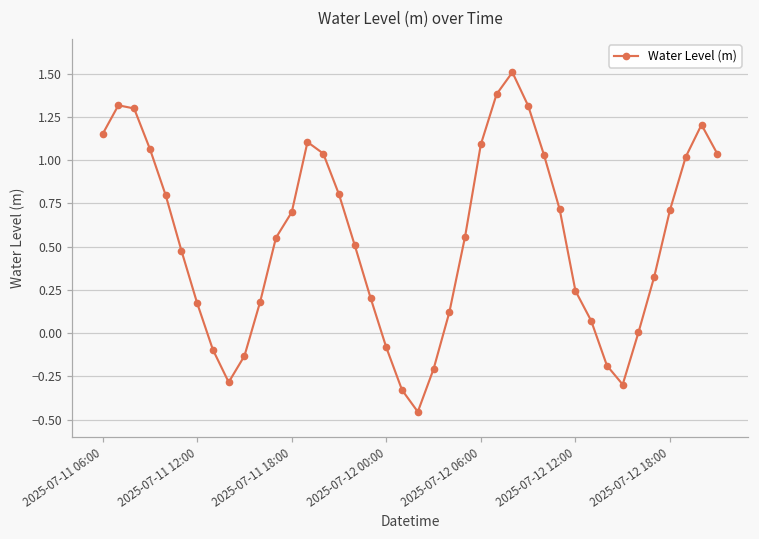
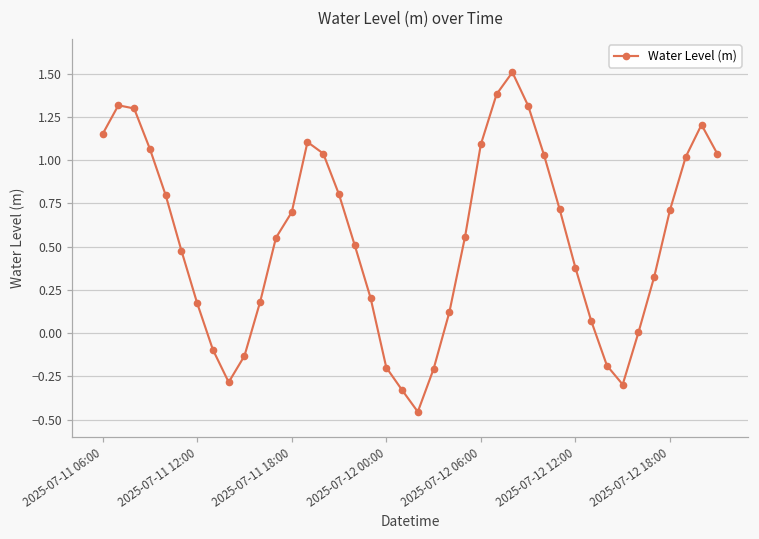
  {
    "2025-07-11 06:00": 1.15,
    "2025-07-11 12:00": 0.17,
    "2025-07-11 18:00": 0.70,
-   "2025-07-12 00:00": -0.08,
+   "2025-07-12 00:00": -0.20,
    "2025-07-12 06:00": 1.09,
-   "2025-07-12 12:00": 0.24,
+   "2025-07-12 12:00": 0.38,
    "2025-07-12 18:00": 0.71
  }
